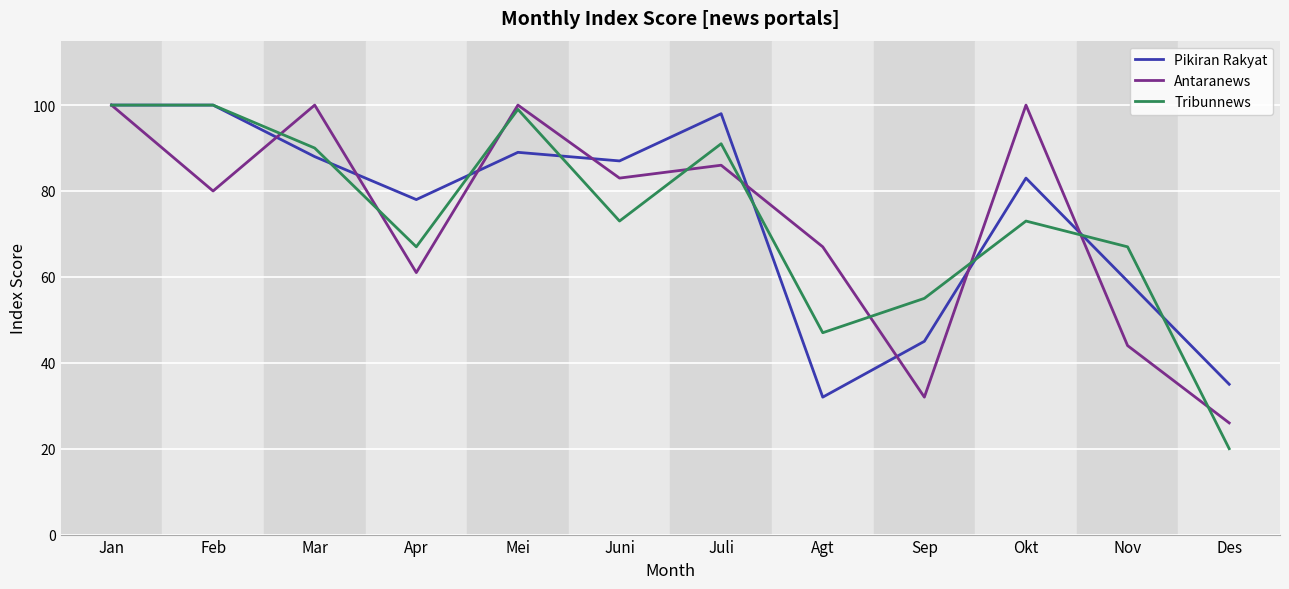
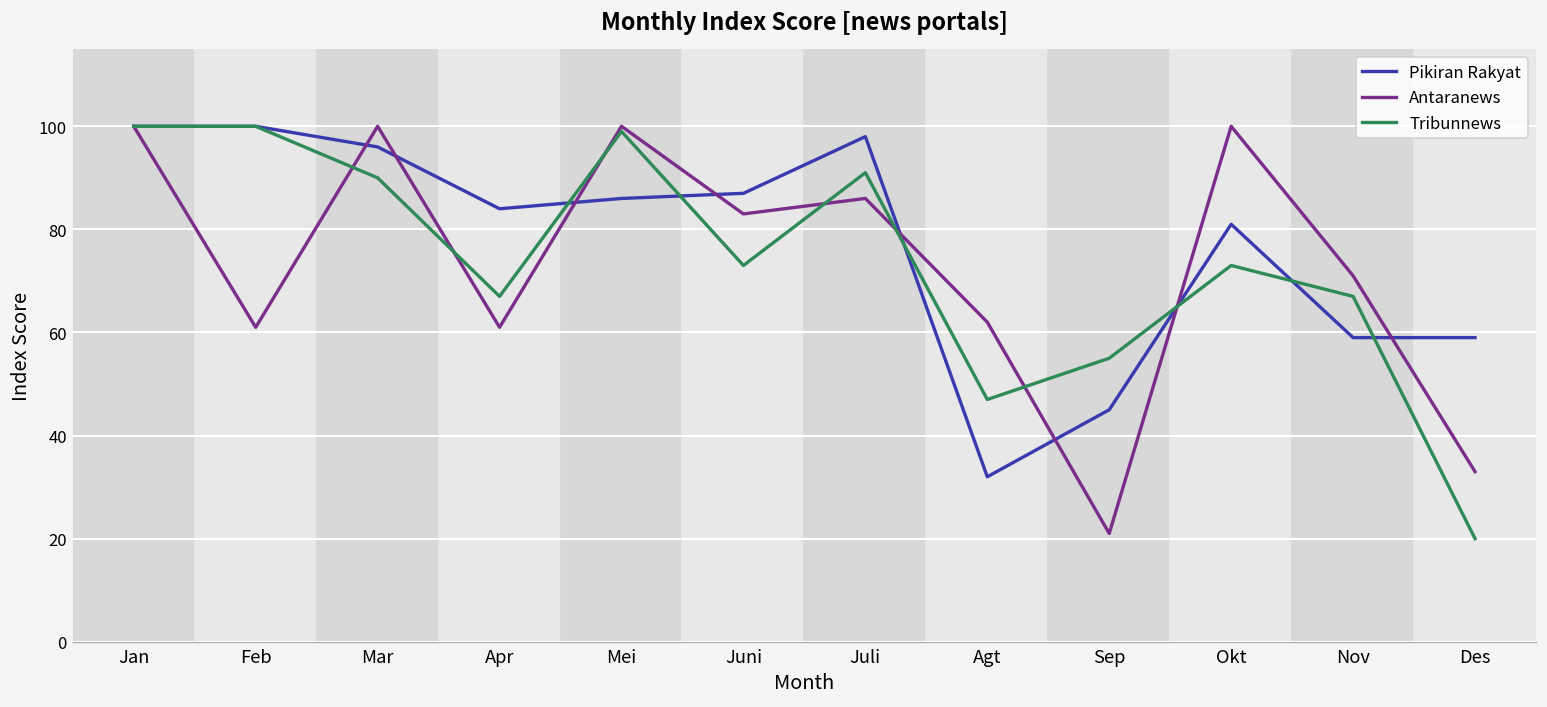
  {
    "Pikiran Rakyat": {
-     "Mar": 88,
-     "Apr": 78,
-     "Mei": 89,
+     "Mar": 96,
+     "Apr": 84,
+     "Mei": 86,
      "Juni": 87,
      "Juli": 98,
      "Agt": 32,
      "Sep": 45,
-     "Okt": 83,
+     "Okt": 81,
      "Nov": 59,
-     "Des": 35
+     "Des": 59
    },
    "Antaranews": {
-     "Feb": 80,
+     "Feb": 61,
      "Mar": 100,
      "Apr": 61,
      "Mei": 100,
      "Juni": 83,
      "Juli": 86,
-     "Agt": 67,
-     "Sep": 32,
+     "Agt": 62,
+     "Sep": 21,
      "Okt": 100,
-     "Nov": 44,
-     "Des": 26
+     "Nov": 71,
+     "Des": 33
    },
    "Tribunnews": {
      "Mar": 90,
      "Apr": 67,
      "Mei": 99,
      "Juni": 73,
      "Juli": 91,
      "Agt": 47,
      "Sep": 55,
      "Okt": 73,
      "Nov": 67,
      "Des": 20
    }
  }
